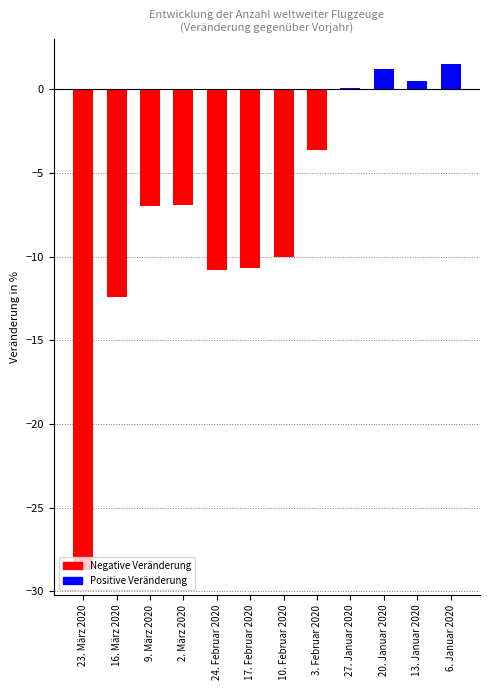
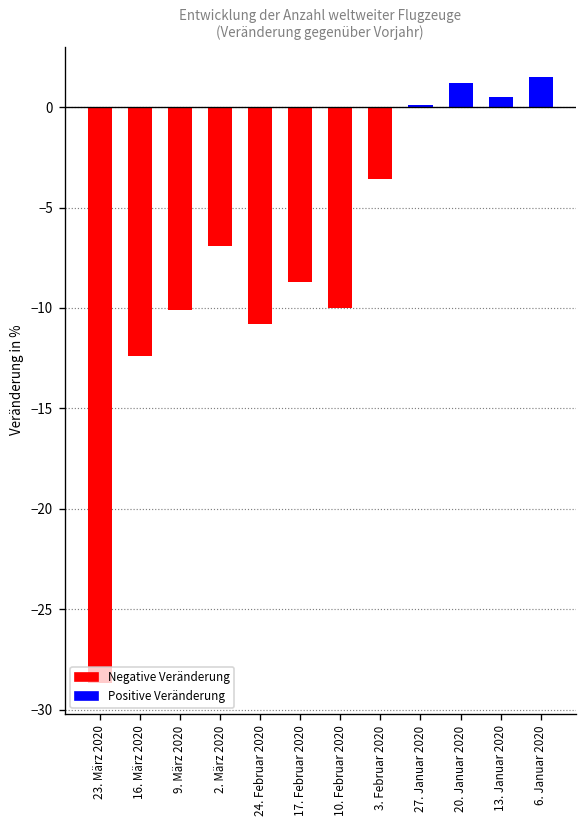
  {
    "16. März 2020": -12.4,
-   "9. März 2020": -7.0,
+   "9. März 2020": -10.1,
    "2. März 2020": -6.9,
    "24. Februar 2020": -10.8,
-   "17. Februar 2020": -10.7,
+   "17. Februar 2020": -8.7,
    "10. Februar 2020": -10.0,
    "3. Februar 2020": -3.6,
    "20. Januar 2020": 1.2,
    "13. Januar 2020": 0.5,
    "6. Januar 2020": 1.5
  }
